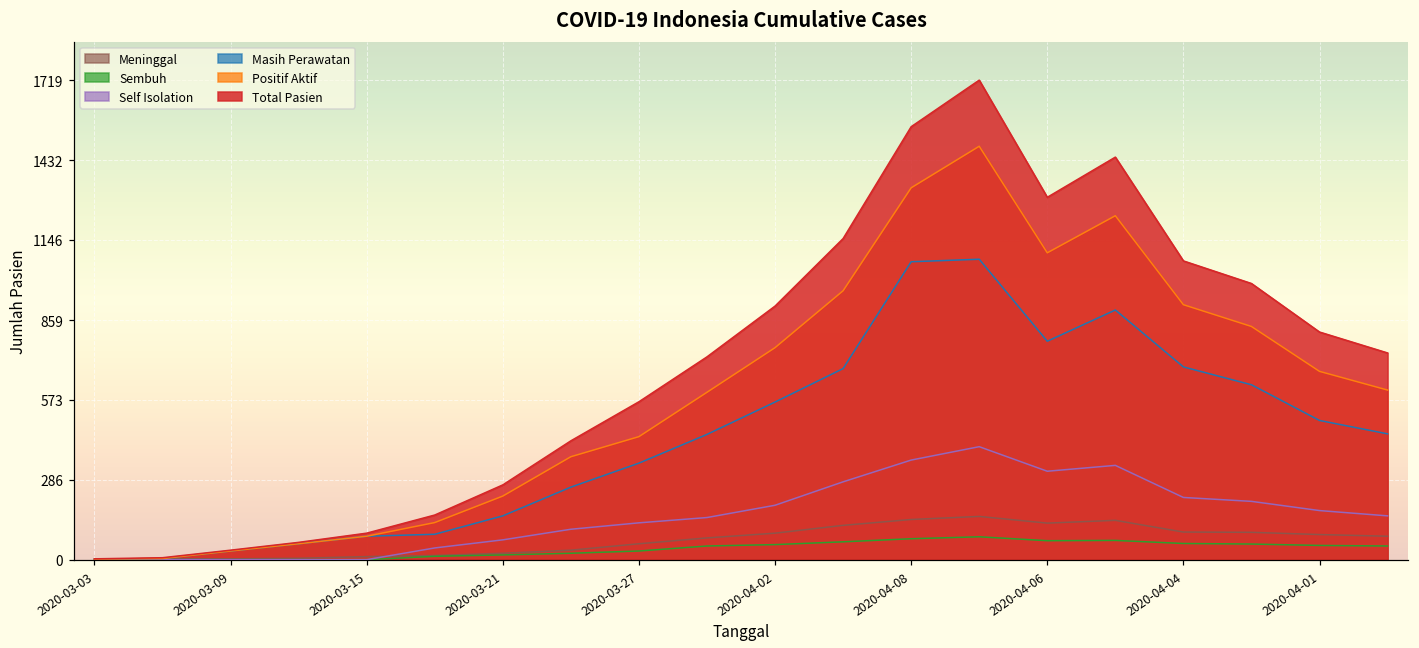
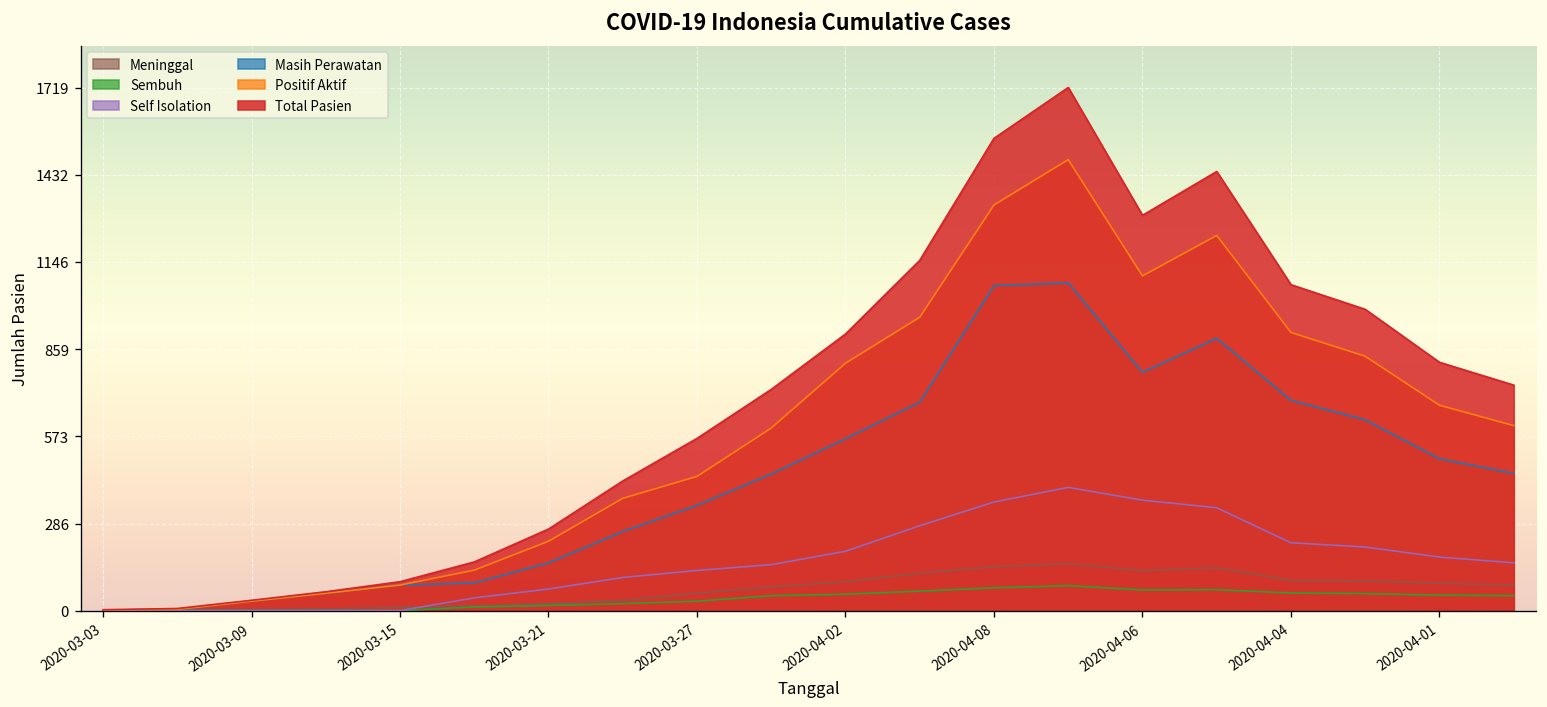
  {
    "Meninggal": {
      "2020-03-15": 10,
      "2020-03-27": 60,
      "2020-04-02": 100,
      "2020-04-08": 140,
      "2020-04-06": 130,
      "2020-04-04": 100,
      "2020-04-01": 90
    },
    "Sembuh": {
      "2020-03-27": 30,
      "2020-04-02": 50,
      "2020-04-08": 80,
      "2020-04-06": 70,
      "2020-04-04": 60,
      "2020-04-01": 50
    },
    "Self Isolation": {
      "2020-03-21": 70,
      "2020-03-27": 130,
      "2020-04-02": 200,
      "2020-04-08": 360,
-     "2020-04-06": 320,
+     "2020-04-06": 360,
      "2020-04-04": 220,
      "2020-04-01": 180
    },
    "Masih Perawatan": {
      "2020-03-21": 160,
      "2020-03-27": 350,
      "2020-04-02": 570,
      "2020-04-08": 1070,
      "2020-04-06": 780,
      "2020-04-04": 690,
      "2020-04-01": 500
    },
    "Positif Aktif": {
      "2020-03-21": 230,
      "2020-03-27": 440,
-     "2020-04-02": 760,
+     "2020-04-02": 810,
      "2020-04-08": 1330,
      "2020-04-06": 1100,
      "2020-04-04": 910,
      "2020-04-01": 680
    },
    "Total Pasien": {
      "2020-03-15": 100,
      "2020-03-21": 270,
      "2020-03-27": 570,
      "2020-04-02": 910,
      "2020-04-08": 1550,
      "2020-04-06": 1300,
      "2020-04-04": 1070,
      "2020-04-01": 820
    }
  }
